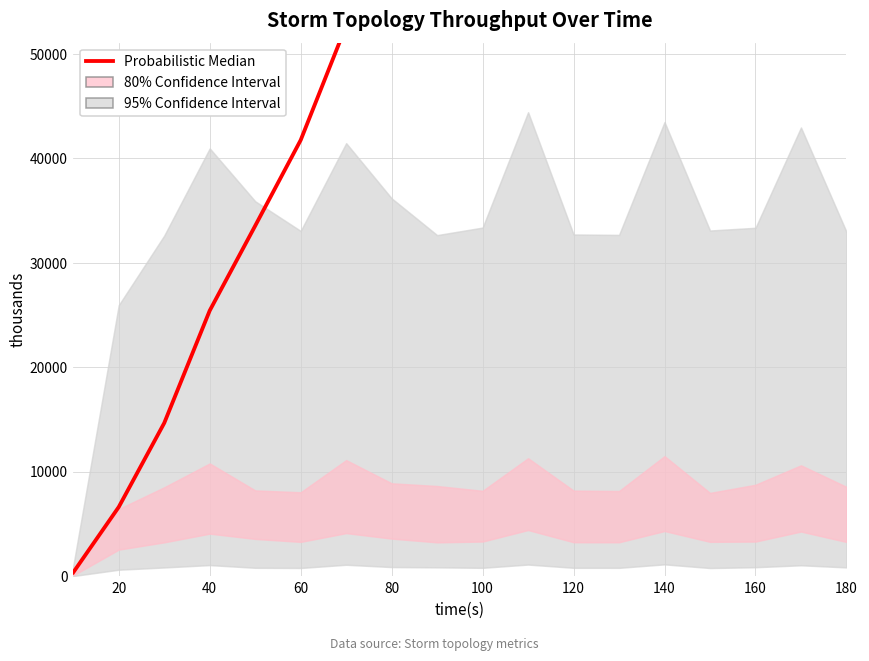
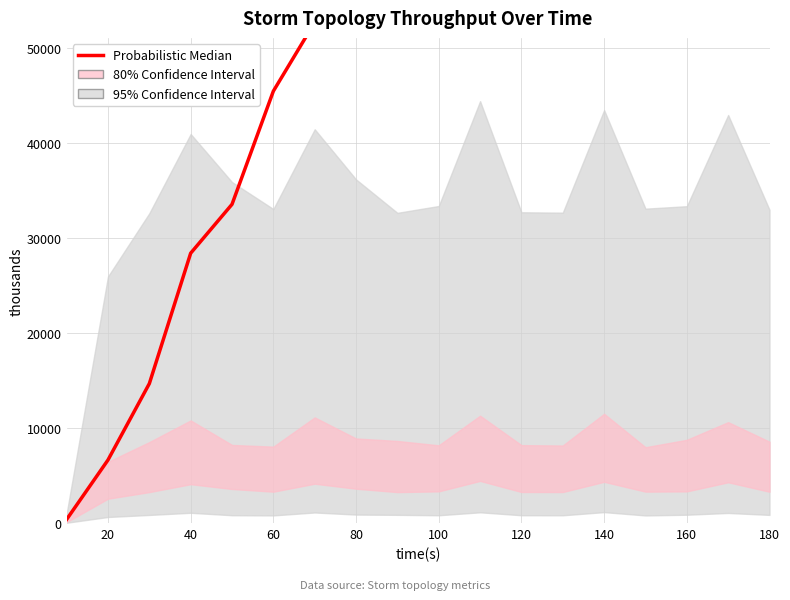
  {
    "Probabilistic Median": {
-     "40": 25000,
-     "60": 42000
+     "40": 28000,
+     "60": 45000
    }
  }
